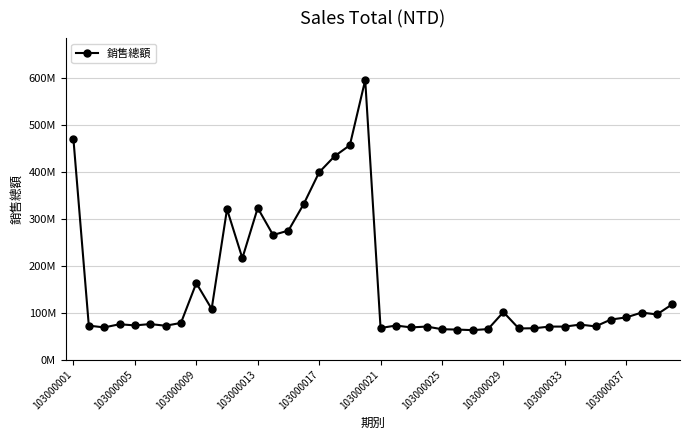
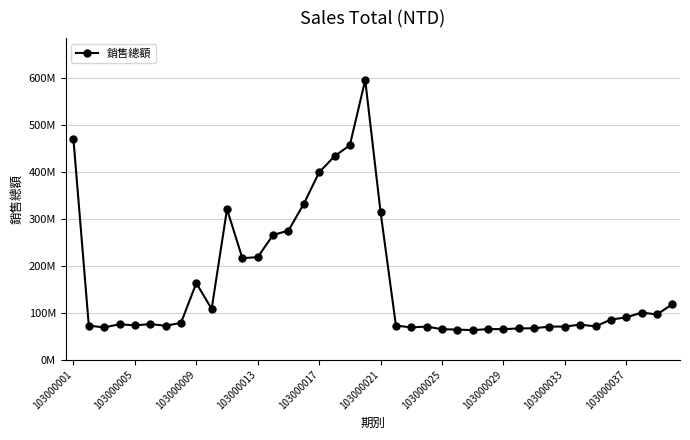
  {
    "103000001": 470000000,
    "103000005": 70000000,
    "103000009": 160000000,
-   "103000013": 320000000,
+   "103000013": 220000000,
    "103000017": 400000000,
-   "103000021": 70000000,
+   "103000021": 310000000,
    "103000025": 60000000,
-   "103000029": 100000000,
+   "103000029": 70000000,
    "103000033": 70000000,
    "103000037": 90000000
  }
